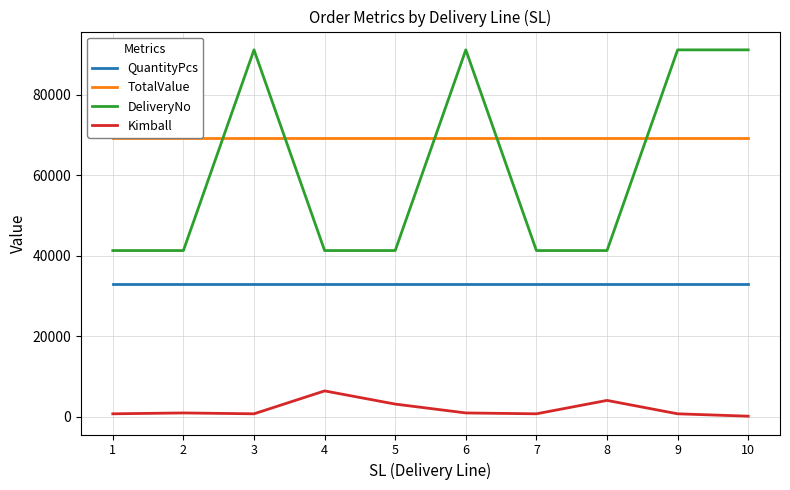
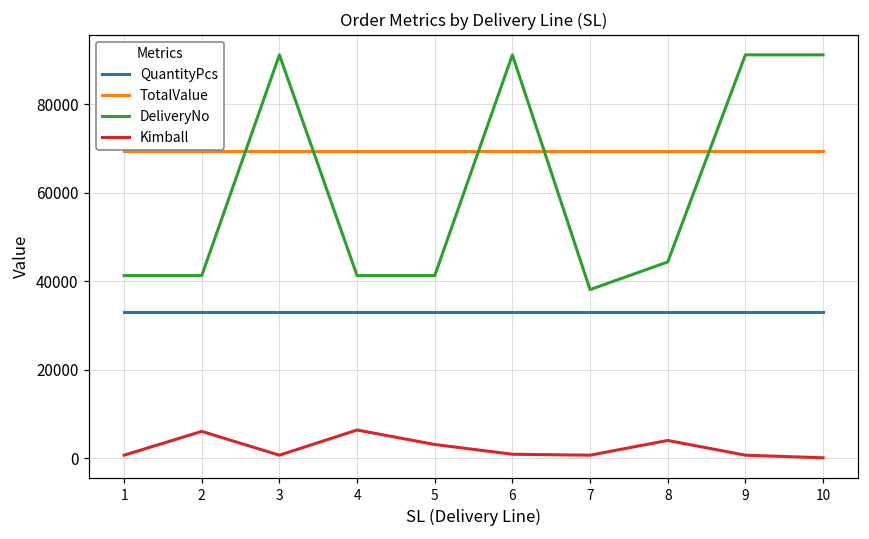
  {
    "QuantityPcs": {
      "1": 33000,
      "2": 33000,
      "3": 33000,
      "4": 33000,
      "5": 33000,
      "6": 33000,
      "7": 33000,
      "8": 33000,
      "9": 33000,
      "10": 33000
    },
    "TotalValue": {
      "3": 69000,
      "4": 69000,
      "5": 69000,
      "6": 69000,
      "7": 69000,
      "8": 69000,
      "9": 69000,
      "10": 69000
    },
    "DeliveryNo": {
      "1": 41000,
      "2": 41000,
      "3": 91000,
      "4": 41000,
      "5": 41000,
      "6": 91000,
-     "7": 41000,
-     "8": 41000,
+     "7": 38000,
+     "8": 44000,
      "9": 91000,
      "10": 91000
    },
    "Kimball": {
      "1": 1000,
-     "2": 1000,
+     "2": 6000,
      "3": 1000,
      "4": 6000,
      "5": 3000,
      "6": 1000,
      "7": 1000,
      "8": 4000,
      "9": 1000,
      "10": 0
    }
  }
